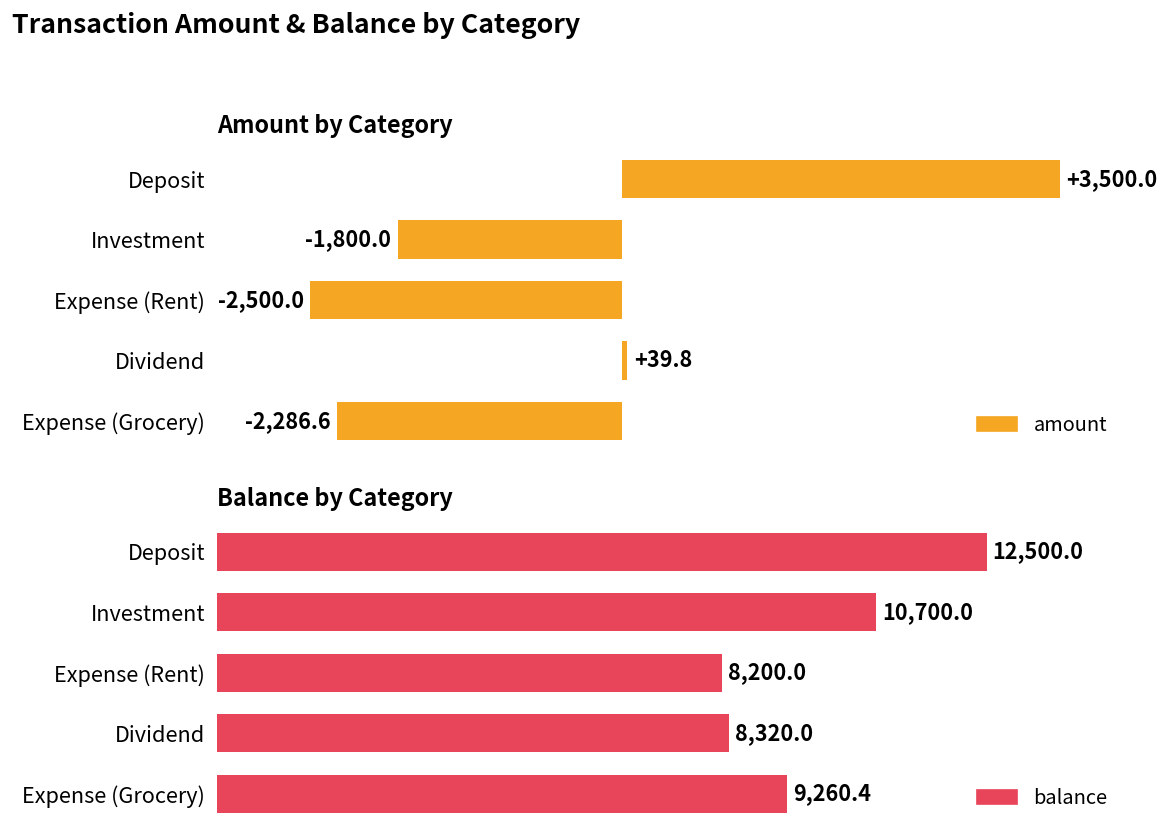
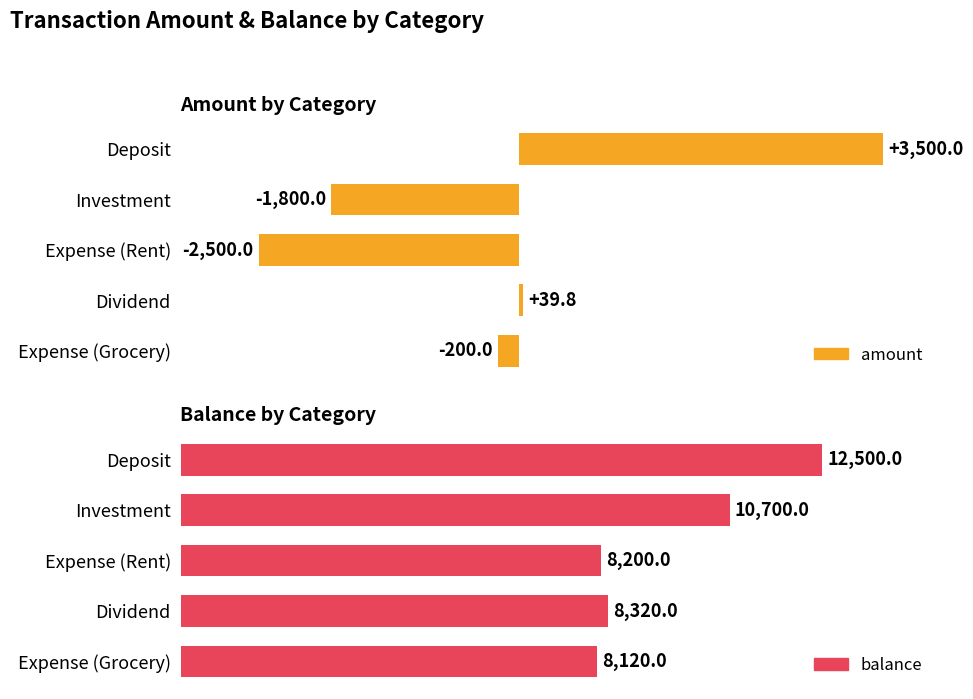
  {
    "Amount by Category": {
      "Deposit": "+3,500.0",
      "Investment": "-1,800.0",
      "Expense (Rent)": "-2,500.0",
      "Dividend": "+39.8",
-     "Expense (Grocery)": "-2,286.6"
+     "Expense (Grocery)": "-200.0"
    },
    "Balance by Category": {
      "Deposit": "12,500.0",
      "Investment": "10,700.0",
      "Expense (Rent)": "8,200.0",
      "Dividend": "8,320.0",
-     "Expense (Grocery)": "9,260.4"
+     "Expense (Grocery)": "8,120.0"
    }
  }
